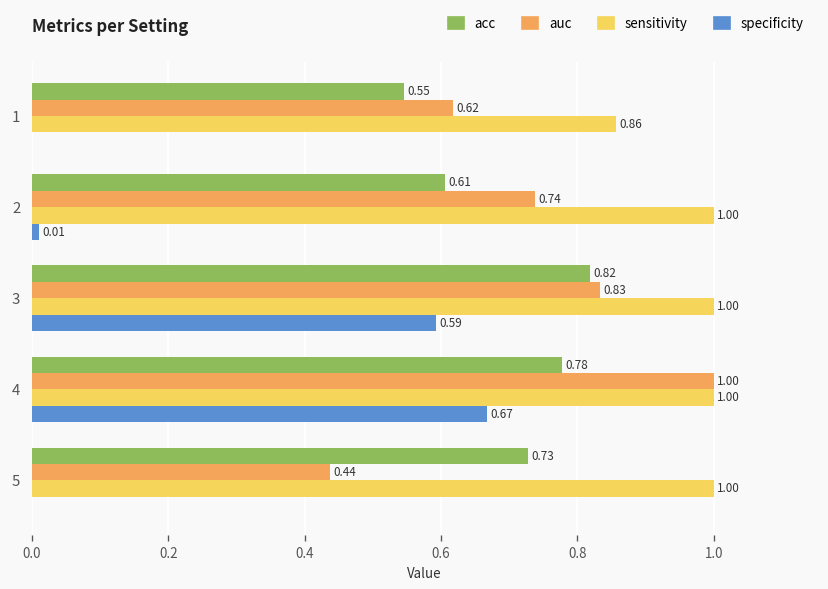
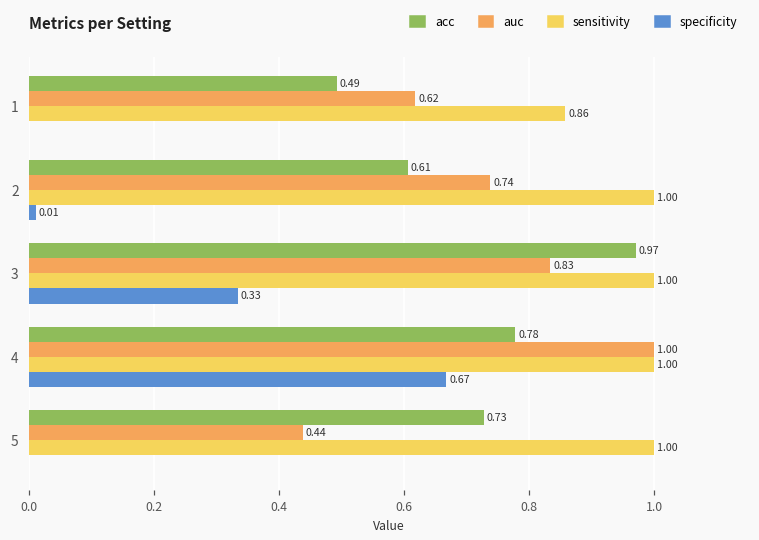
  {
    "acc": {
-     "1": 0.55,
+     "1": 0.49,
      "2": 0.61,
-     "3": 0.82,
+     "3": 0.97,
      "4": 0.78,
      "5": 0.73
    },
    "specificity": {
      "2": 0.01,
-     "3": 0.59,
+     "3": 0.33,
      "4": 0.67
    }
  }
